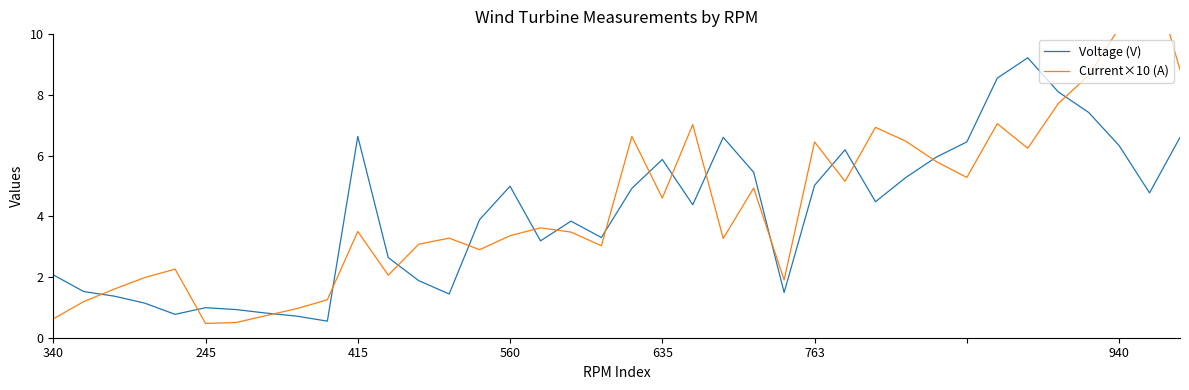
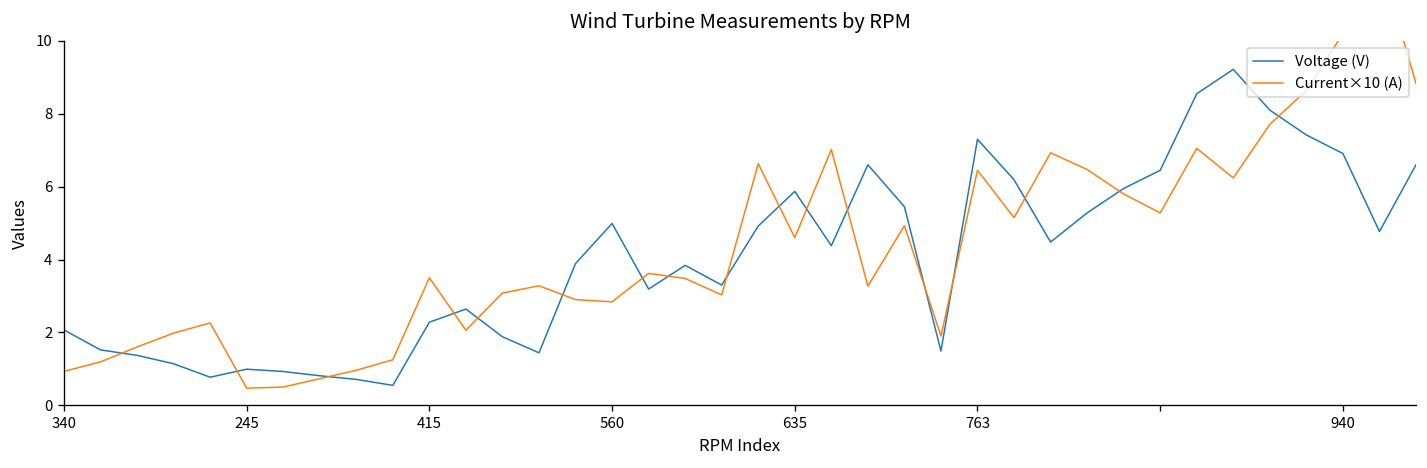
  {
    "Voltage (V)": {
      "340": 2.1,
      "245": 1.0,
-     "415": 6.6,
+     "415": 2.3,
      "560": 5.0,
      "635": 5.9,
-     "763": 5.0,
-     "940": 6.3
+     "763": 7.3,
+     "940": 6.9
    },
    "Current×10 (A)": {
-     "340": 0.6,
+     "340": 0.9,
      "245": 0.5,
      "415": 3.5,
-     "560": 3.4,
+     "560": 2.8,
      "635": 4.6,
      "763": 6.5
    }
  }
